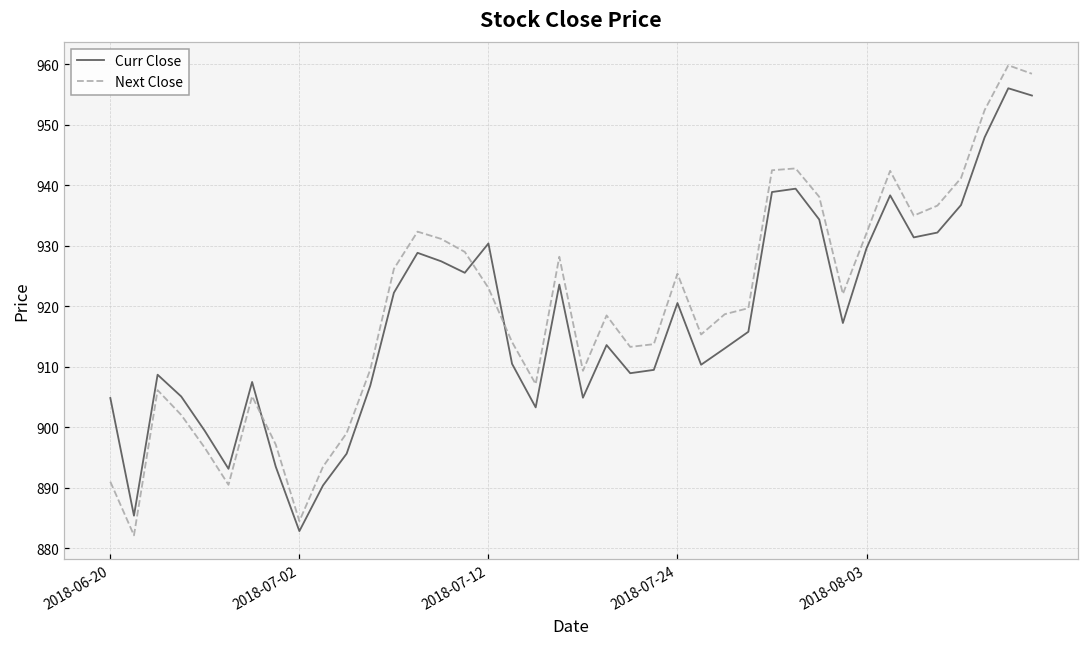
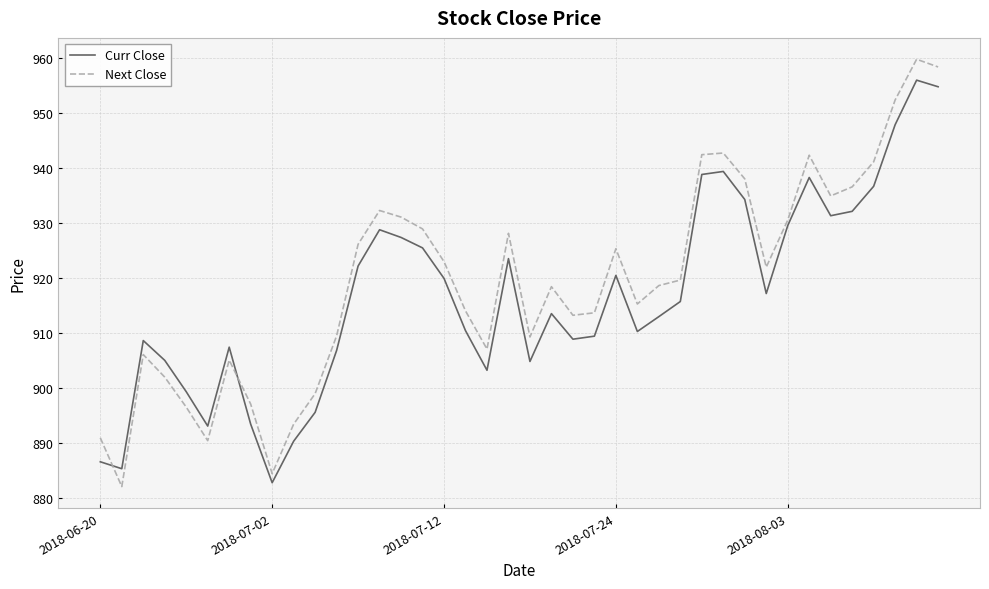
  {
    "Curr Close": {
-     "2018-06-20": 905,
+     "2018-06-20": 887,
      "2018-07-02": 883,
-     "2018-07-12": 930,
+     "2018-07-12": 920,
      "2018-07-24": 921,
      "2018-08-03": 930
    },
    "Next Close": {
      "2018-06-20": 891,
      "2018-07-02": 885,
      "2018-07-12": 923,
      "2018-07-24": 925,
-     "2018-08-03": 932
+     "2018-08-03": 931
    }
  }
